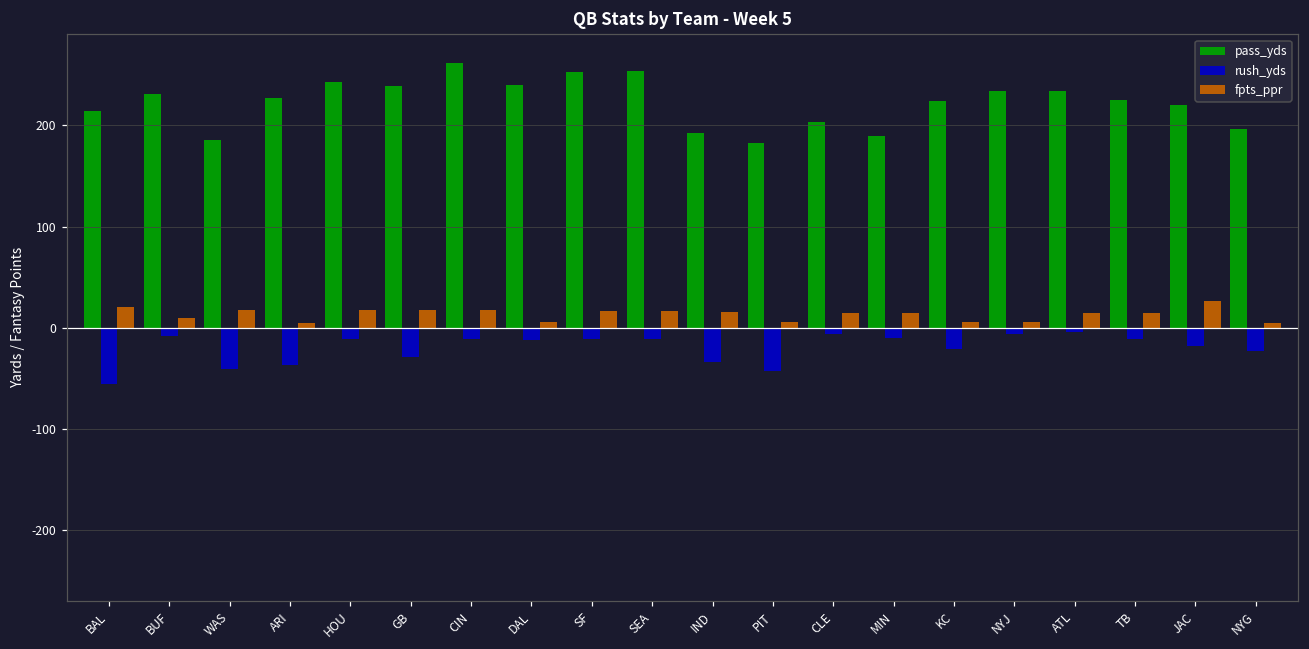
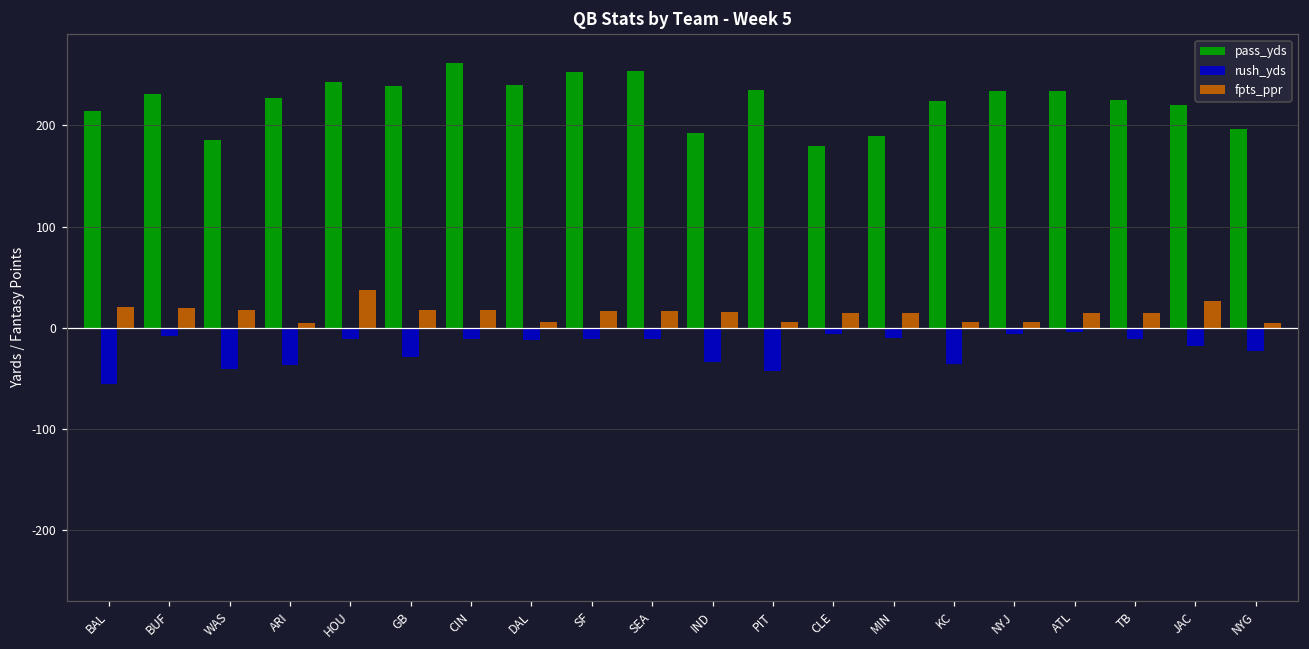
  {
    "pass_yds": {
      "BAL": 210,
      "BUF": 230,
      "WAS": 190,
      "ARI": 230,
      "HOU": 240,
      "GB": 240,
      "CIN": 260,
      "DAL": 240,
      "SF": 250,
      "SEA": 250,
      "IND": 190,
-     "PIT": 180,
-     "CLE": 200,
+     "PIT": 240,
+     "CLE": 180,
      "MIN": 190,
      "KC": 220,
      "NYJ": 230,
      "ATL": 230,
      "TB": 230,
      "JAC": 220,
      "NYG": 200
    },
    "rush_yds": {
      "BAL": -60,
      "BUF": -10,
      "WAS": -40,
      "ARI": -40,
      "HOU": -10,
      "GB": -30,
      "CIN": -10,
      "DAL": -10,
      "SF": -10,
      "SEA": -10,
      "IND": -30,
      "PIT": -40,
      "CLE": -10,
      "MIN": -10,
-     "KC": -20,
+     "KC": -40,
      "NYJ": -10,
      "ATL": 0,
      "TB": -10,
      "JAC": -20,
      "NYG": -20
    },
    "fpts_ppr": {
      "BAL": 20,
-     "BUF": 10,
+     "BUF": 20,
      "WAS": 20,
      "ARI": 0,
-     "HOU": 20,
+     "HOU": 40,
      "GB": 20,
      "CIN": 20,
      "DAL": 10,
      "SF": 20,
      "SEA": 20,
      "IND": 20,
      "PIT": 10,
      "CLE": 10,
      "MIN": 10,
      "KC": 10,
      "NYJ": 10,
      "ATL": 10,
      "TB": 10,
      "JAC": 30,
      "NYG": 0
    }
  }
